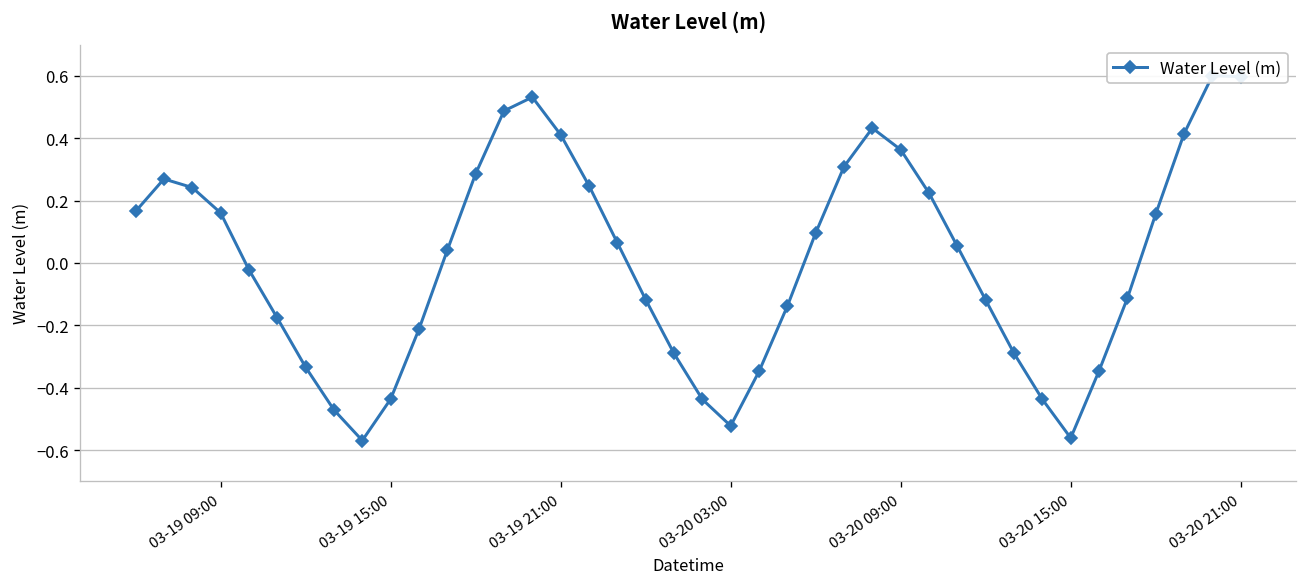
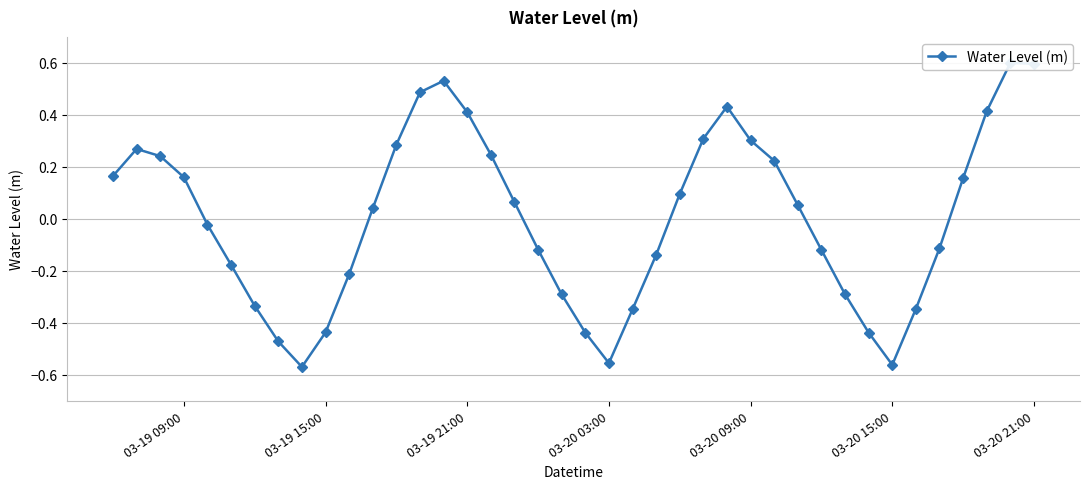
  {
    "03-19 09:00": 0.16,
    "03-19 15:00": -0.44,
    "03-19 21:00": 0.41,
-   "03-20 03:00": -0.52,
-   "03-20 09:00": 0.36,
+   "03-20 03:00": -0.55,
+   "03-20 09:00": 0.30,
    "03-20 15:00": -0.56
  }
